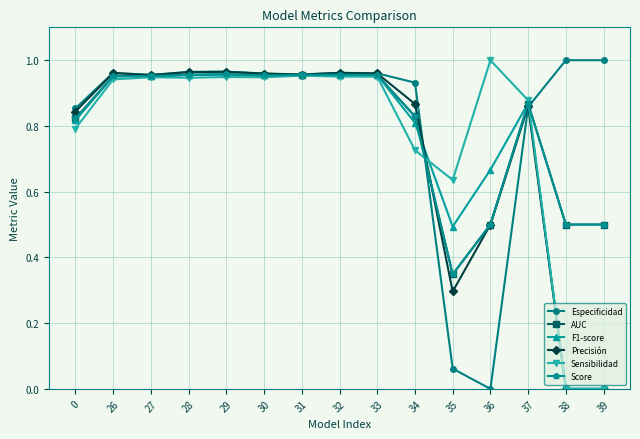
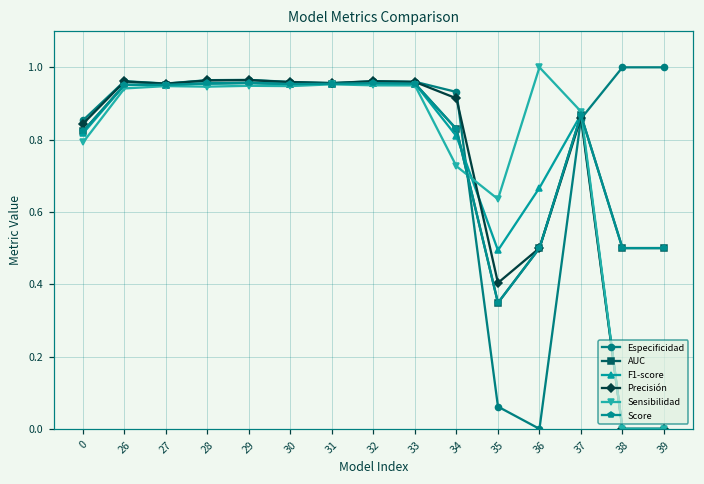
  {
    "Precisión": {
      "0": 0.84,
-     "34": 0.87,
-     "35": 0.30
+     "34": 0.91,
+     "35": 0.40
    }
  }
